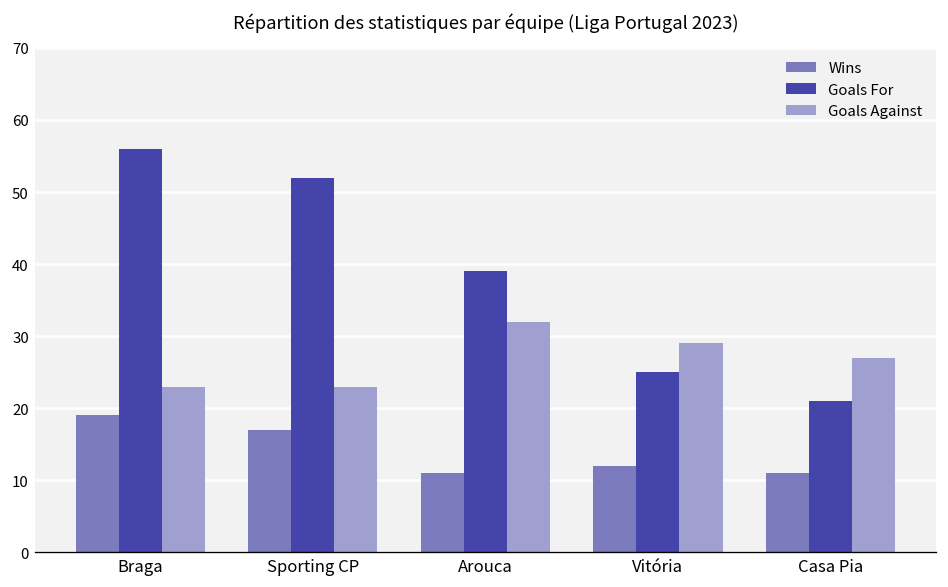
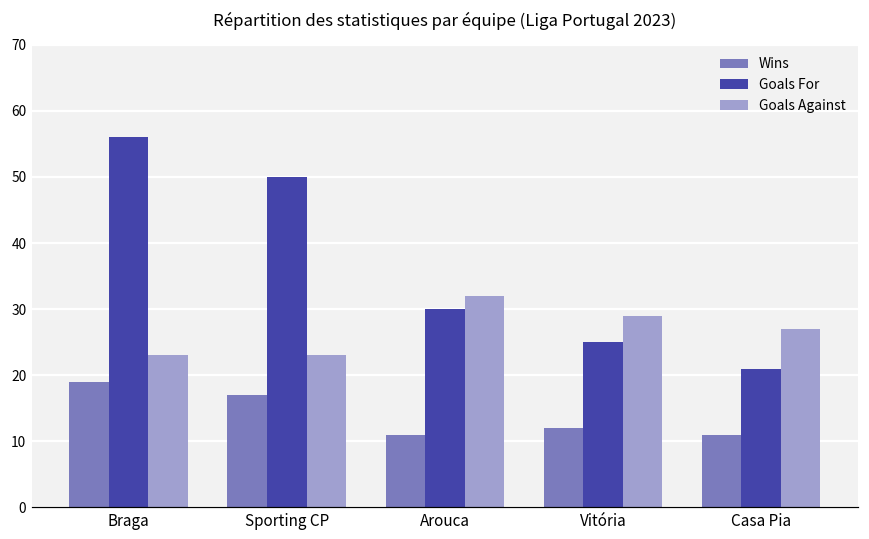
  {
    "Goals For": {
      "Braga": 56,
-     "Sporting CP": 52,
-     "Arouca": 39,
+     "Sporting CP": 50,
+     "Arouca": 30,
      "Vitória": 25,
      "Casa Pia": 21
    }
  }
